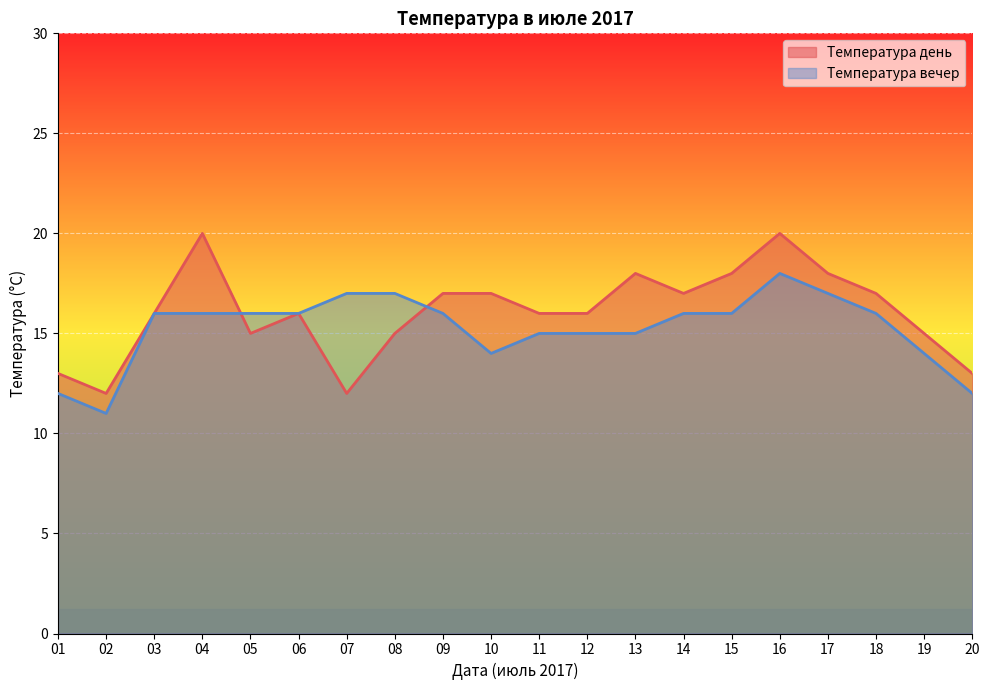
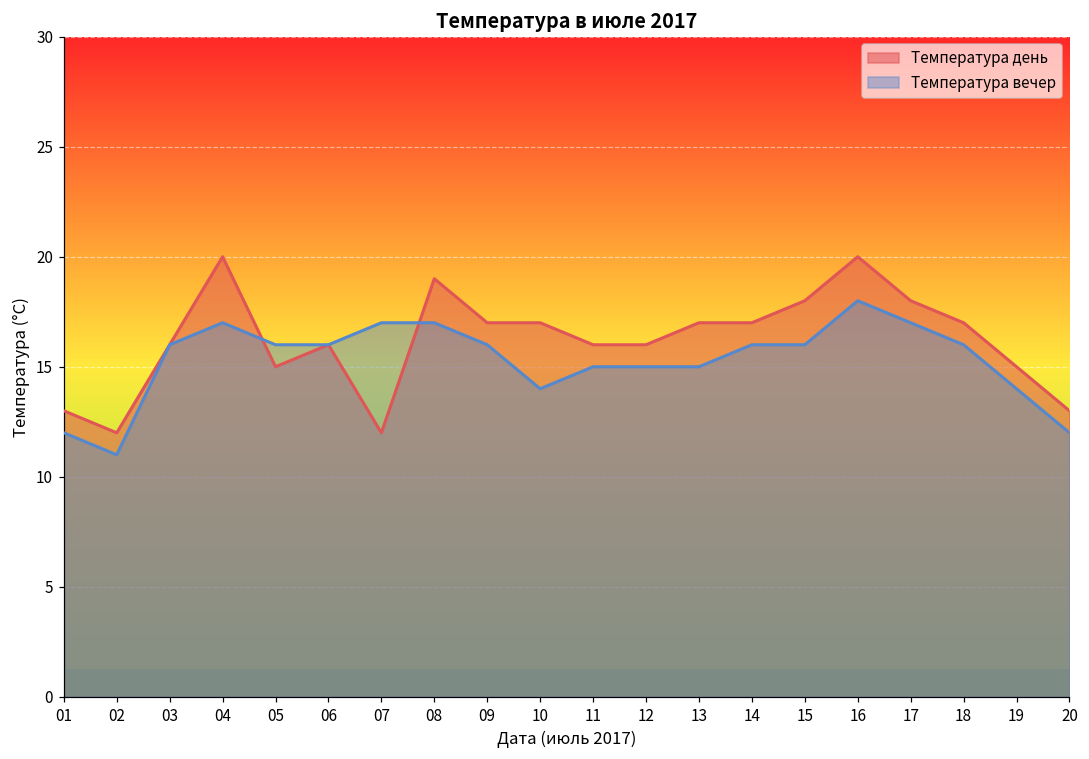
  {
    "Температура день": {
      "01": 13,
      "02": 12,
      "04": 20,
      "05": 15,
      "07": 12,
-     "08": 15,
+     "08": 19,
      "09": 17,
      "10": 17,
      "11": 16,
      "12": 16,
-     "13": 18,
+     "13": 17,
      "14": 17,
      "15": 18,
      "16": 20,
      "17": 18,
      "18": 17,
      "19": 15,
      "20": 13
    },
    "Температура вечер": {
      "01": 12,
      "02": 11,
-     "04": 16,
+     "04": 17,
      "05": 16,
      "07": 17,
      "08": 17,
      "09": 16,
      "10": 14,
      "11": 15,
      "12": 15,
      "13": 15,
      "14": 16,
      "15": 16,
      "16": 18,
      "17": 17,
      "18": 16,
      "19": 14,
      "20": 12
    }
  }
